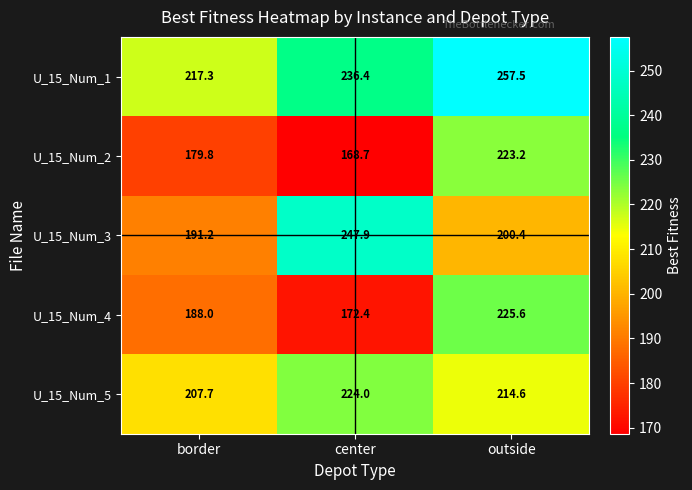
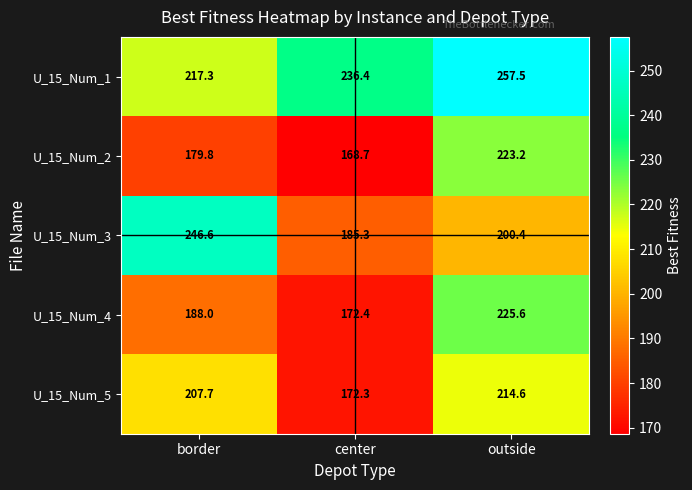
  {
    "U_15_Num_1": {
      "border": 217.3,
      "center": 236.4,
      "outside": 257.5
    },
    "U_15_Num_2": {
      "border": 179.8,
      "center": 168.7,
      "outside": 223.2
    },
    "U_15_Num_3": {
-     "border": 191.2,
-     "center": 247.9,
+     "border": 246.6,
+     "center": 185.3,
      "outside": 200.4
    },
    "U_15_Num_4": {
      "border": 188.0,
      "center": 172.4,
      "outside": 225.6
    },
    "U_15_Num_5": {
      "border": 207.7,
-     "center": 224.0,
+     "center": 172.3,
      "outside": 214.6
    }
  }
